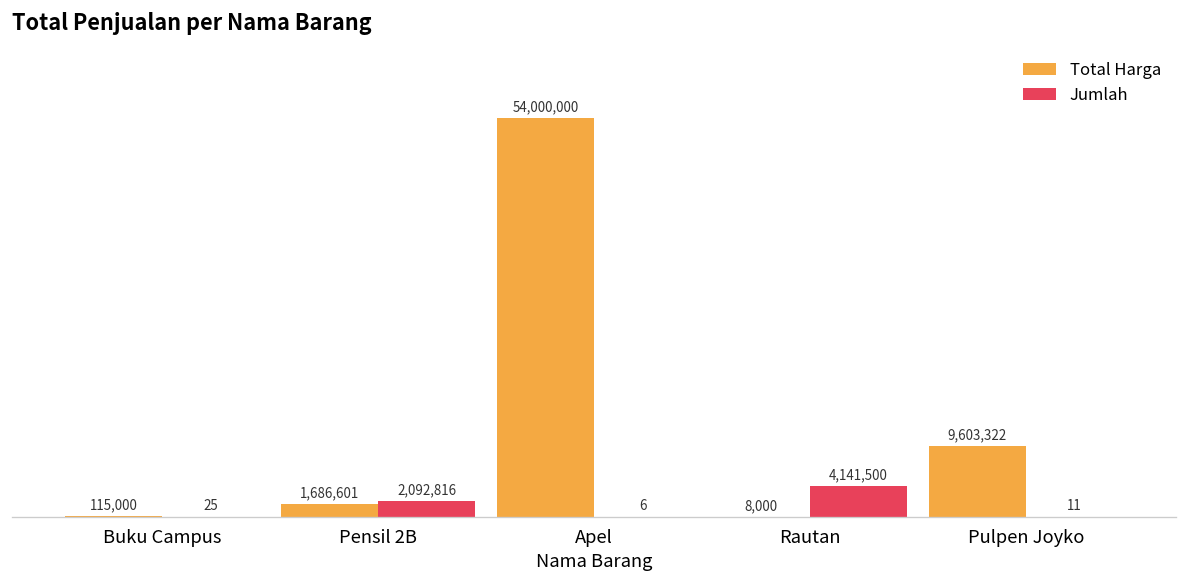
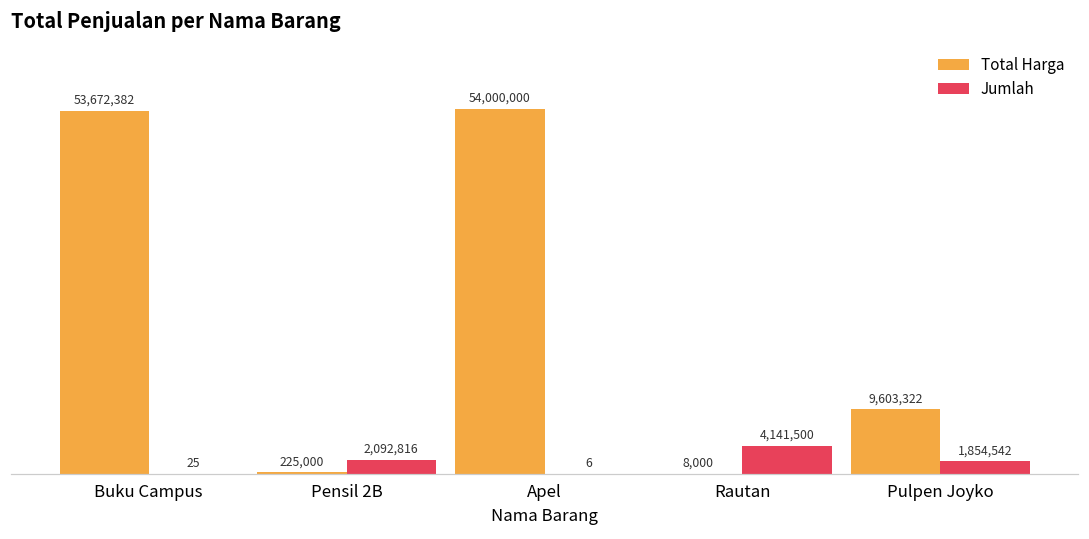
  {
    "Total Harga": {
-     "Buku Campus": "115,000",
-     "Pensil 2B": "1,686,601",
+     "Buku Campus": "53,672,382",
+     "Pensil 2B": "225,000",
      "Apel": "54,000,000",
      "Rautan": "8,000",
      "Pulpen Joyko": "9,603,322"
    },
    "Jumlah": {
      "Buku Campus": "25",
      "Pensil 2B": "2,092,816",
      "Apel": "6",
      "Rautan": "4,141,500",
-     "Pulpen Joyko": "11"
+     "Pulpen Joyko": "1,854,542"
    }
  }
